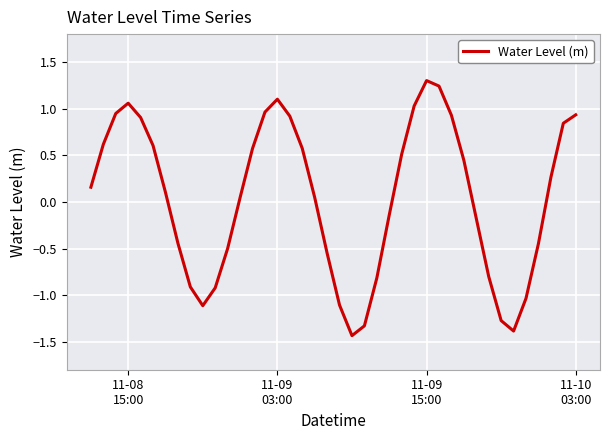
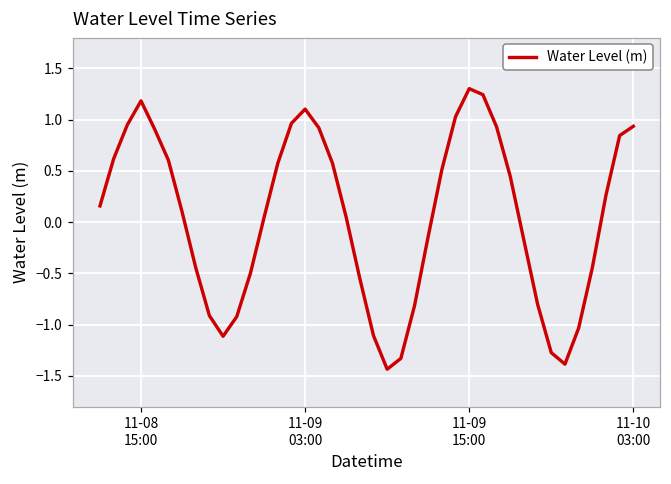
  {
-   "11-08 15:00": 1.1,
+   "11-08 15:00": 1.2,
    "11-09 03:00": 1.1,
    "11-09 15:00": 1.3,
    "11-10 03:00": 0.9
  }
